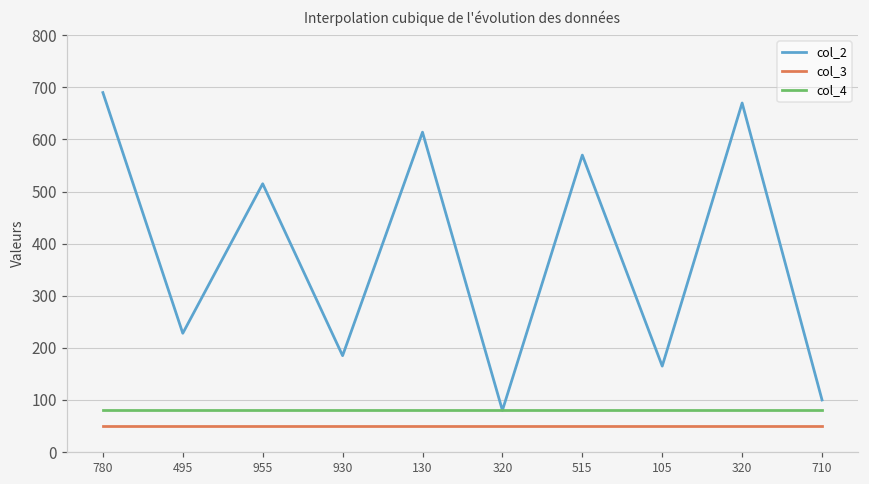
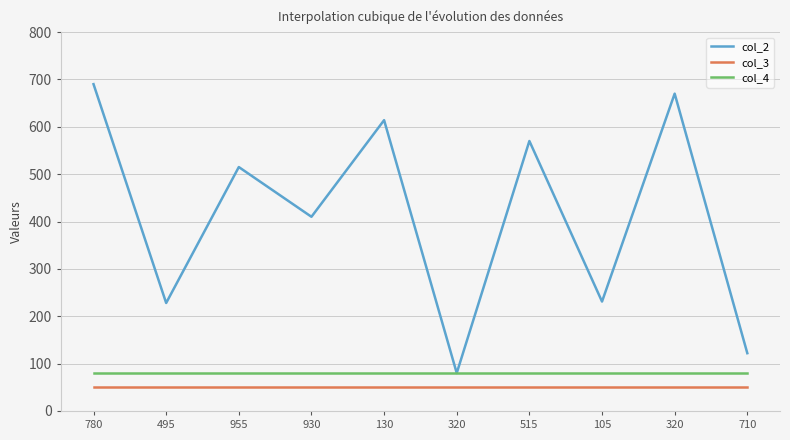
  {
    "col_2": {
      "780": 690,
      "495": 230,
      "955": 520,
-     "930": 190,
+     "930": 410,
      "130": 610,
      "515": 570,
-     "105": 170,
-     "710": 100
+     "105": 230,
+     "710": 120
    },
    "col_3": {
      "780": 50,
      "495": 50,
      "955": 50,
      "930": 50,
      "130": 50,
      "515": 50,
      "105": 50,
      "710": 50
    },
    "col_4": {
      "780": 80,
      "495": 80,
      "955": 80,
      "930": 80,
      "130": 80,
      "515": 80,
      "105": 80,
      "710": 80
    }
  }
